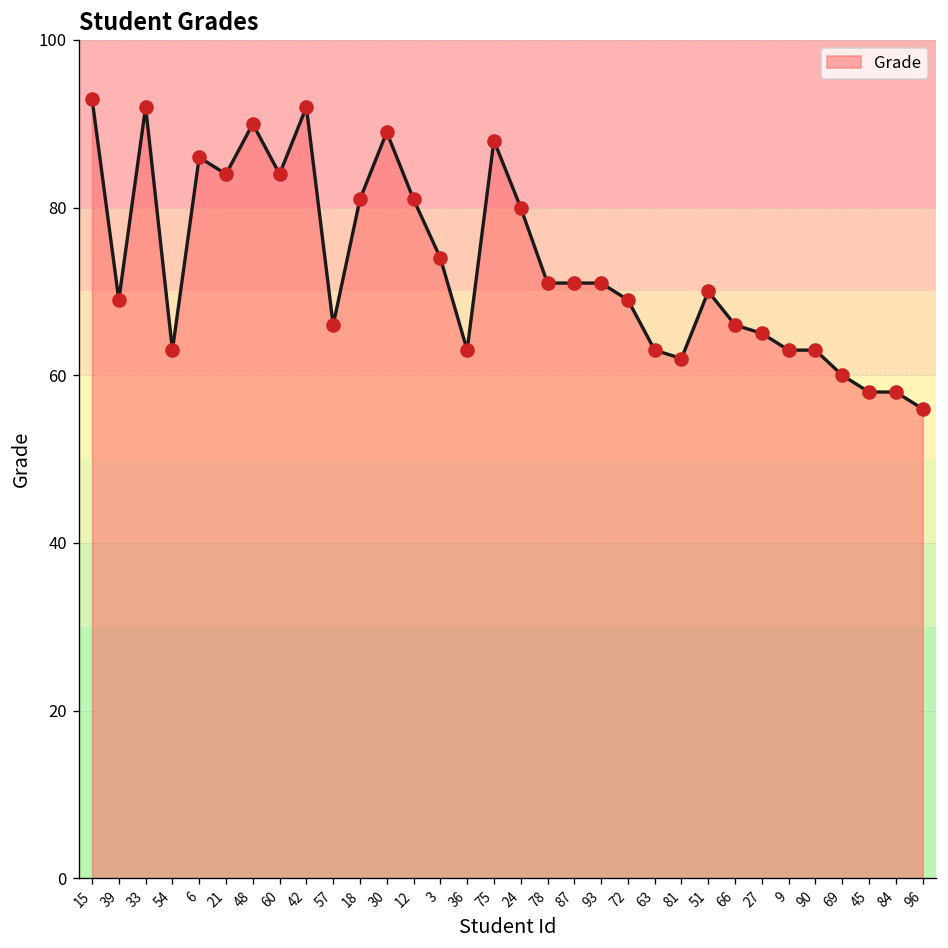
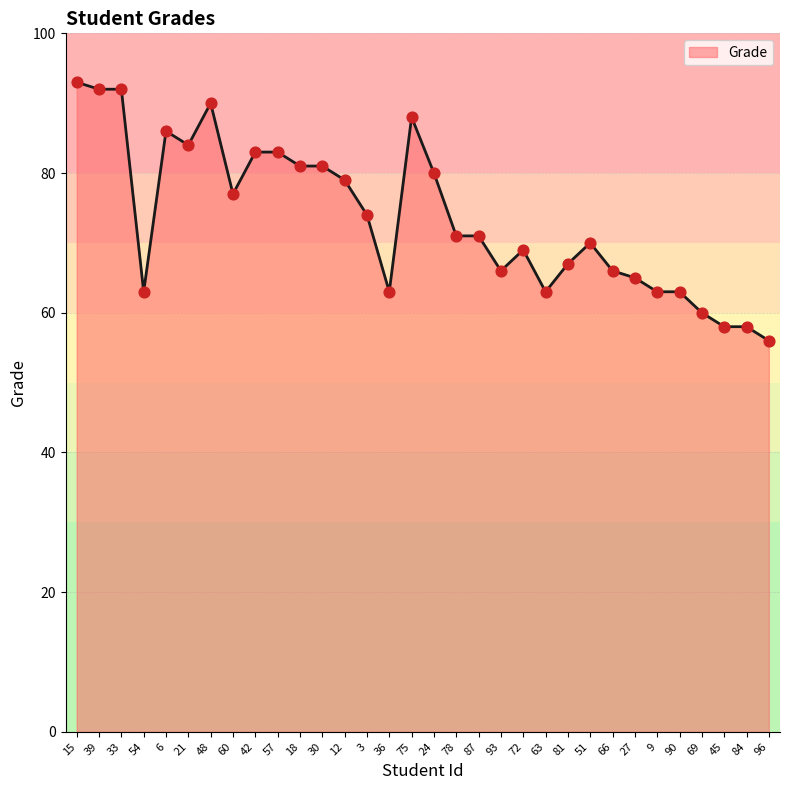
  {
    "15": 93,
-   "39": 69,
+   "39": 92,
    "33": 92,
    "54": 63,
    "6": 86,
    "21": 84,
    "48": 90,
-   "60": 84,
-   "42": 92,
-   "57": 66,
+   "60": 77,
+   "42": 83,
+   "57": 83,
    "18": 81,
-   "30": 89,
-   "12": 81,
+   "30": 81,
+   "12": 79,
    "3": 74,
    "36": 63,
    "75": 88,
    "24": 80,
    "78": 71,
    "87": 71,
-   "93": 71,
+   "93": 66,
    "72": 69,
    "63": 63,
-   "81": 62,
+   "81": 67,
    "51": 70,
    "66": 66,
    "27": 65,
    "9": 63,
    "90": 63,
    "69": 60,
    "45": 58,
    "84": 58,
    "96": 56
  }
